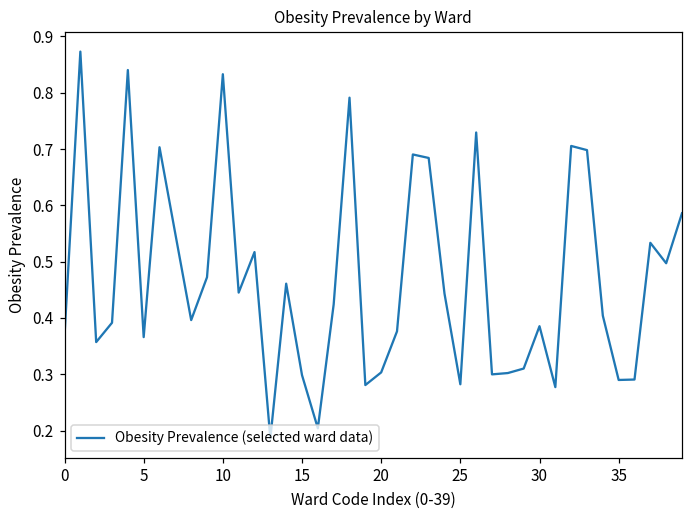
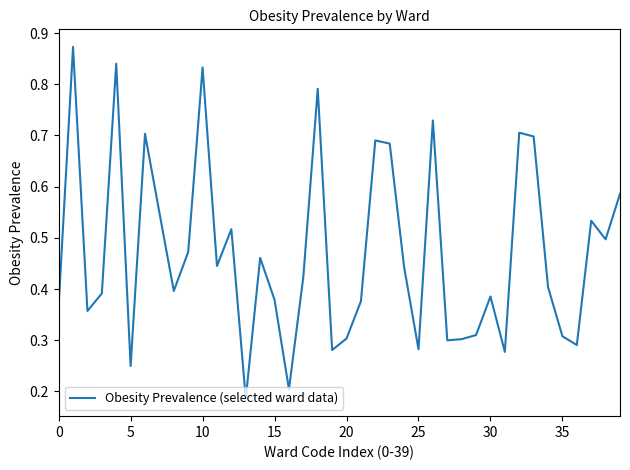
  {
    "0": 0.37,
-   "5": 0.37,
+   "5": 0.25,
    "10": 0.83,
-   "15": 0.30,
+   "15": 0.38,
    "20": 0.30,
    "25": 0.28,
    "30": 0.39,
-   "35": 0.29
+   "35": 0.31
  }
